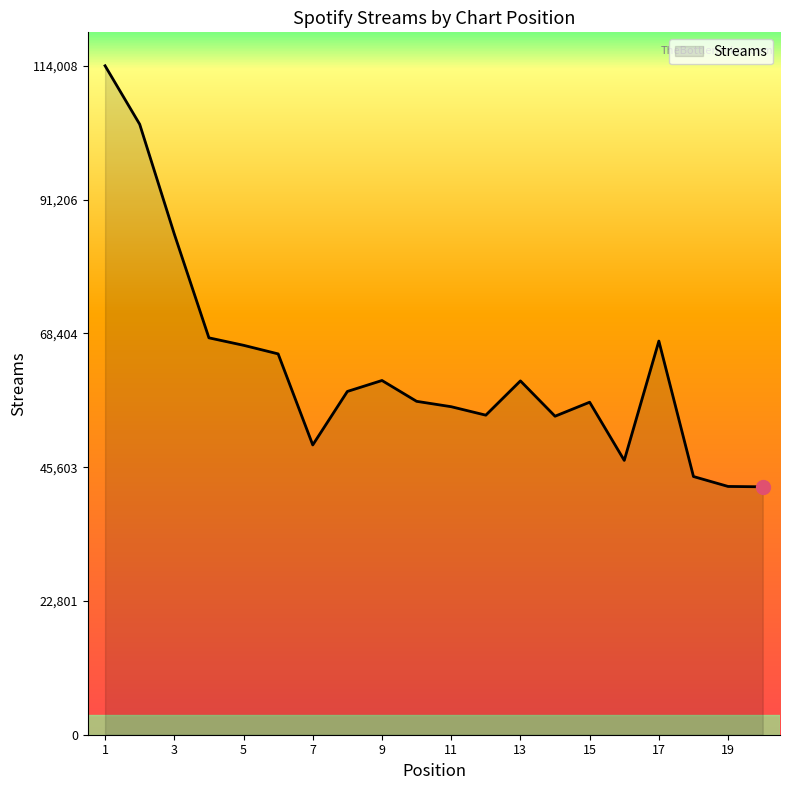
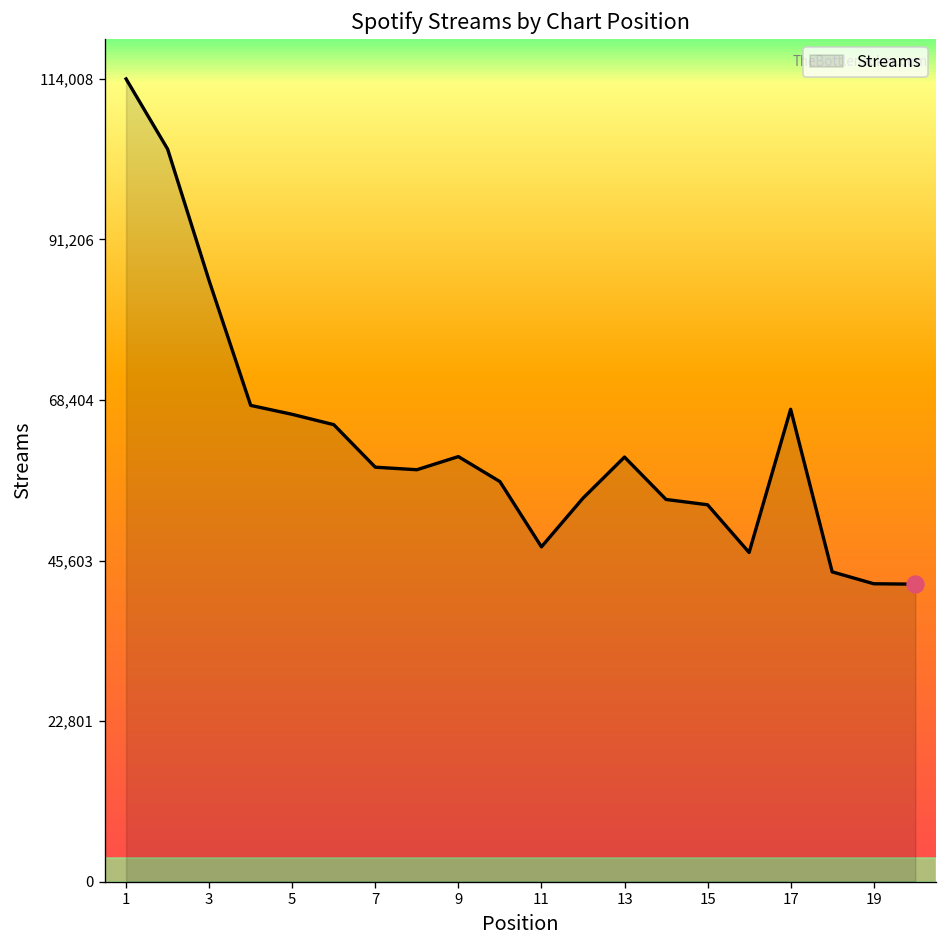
  {
    "Streams": {
      "1": "114,000",
      "3": "85,000",
      "5": "66,000",
-     "7": "49,000",
+     "7": "59,000",
      "9": "60,000",
-     "11": "56,000",
+     "11": "48,000",
      "13": "60,000",
-     "15": "57,000",
+     "15": "54,000",
      "17": "67,000",
      "19": "42,000"
    }
  }
